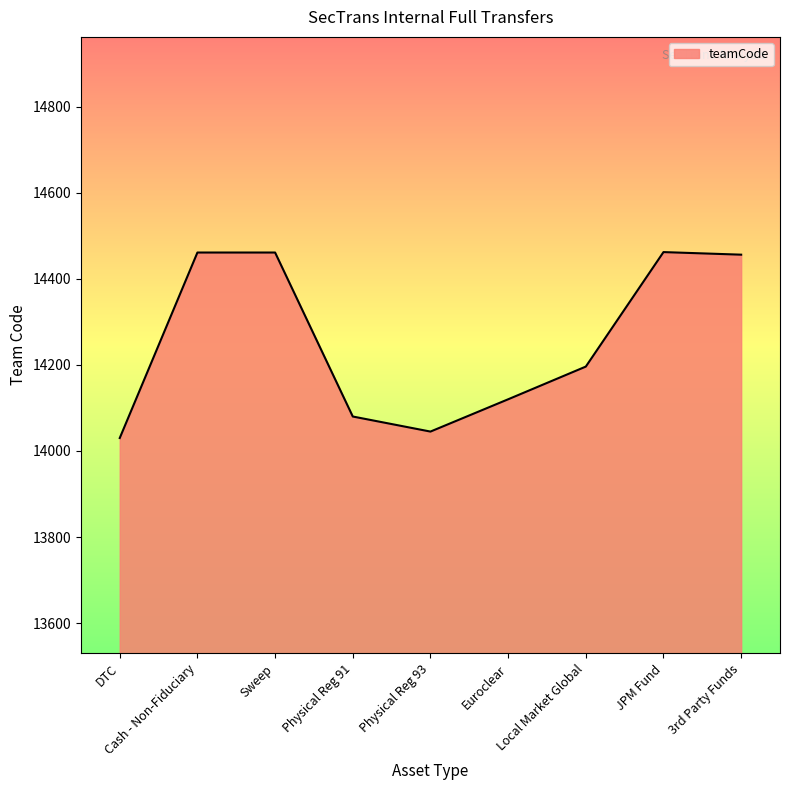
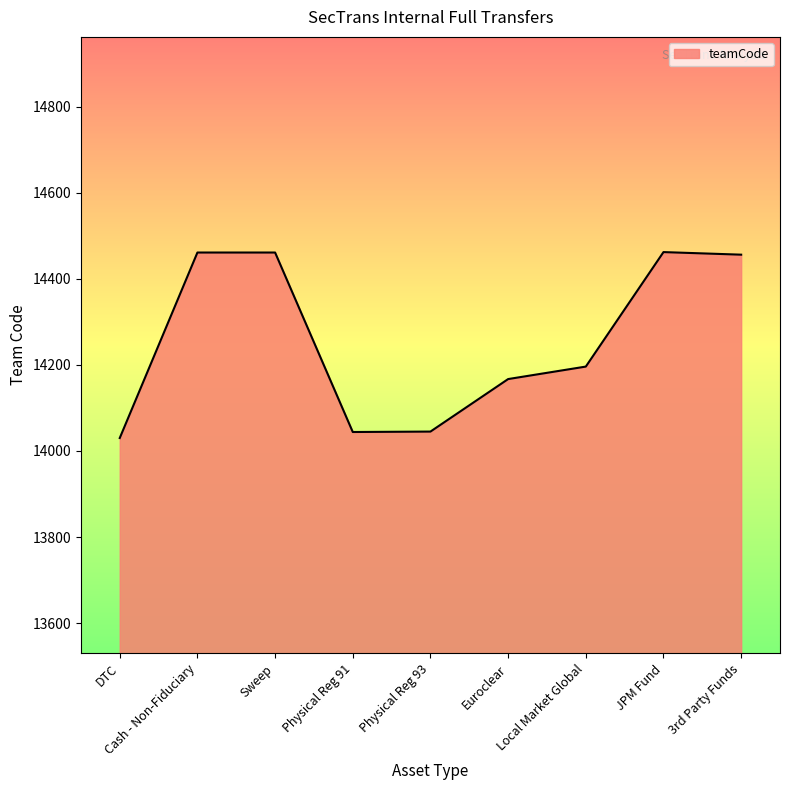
  {
    "DTC": 14030,
    "Cash - Non-Fiduciary": 14460,
    "Sweep": 14460,
-   "Physical Reg 91": 14080,
+   "Physical Reg 91": 14040,
    "Physical Reg 93": 14050,
-   "Euroclear": 14120,
+   "Euroclear": 14170,
    "Local Market Global": 14200,
    "JPM Fund": 14460,
    "3rd Party Funds": 14460
  }
